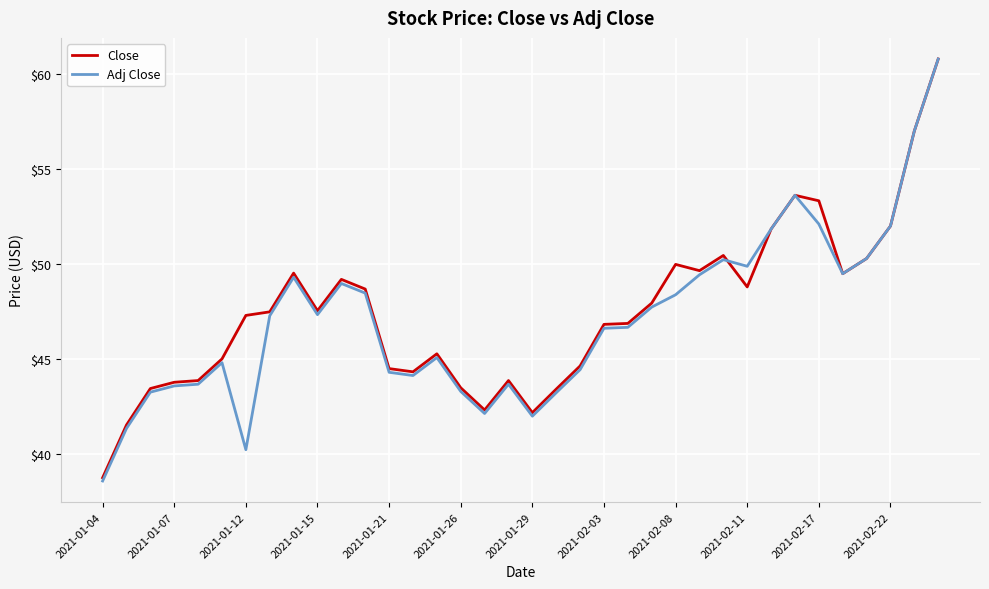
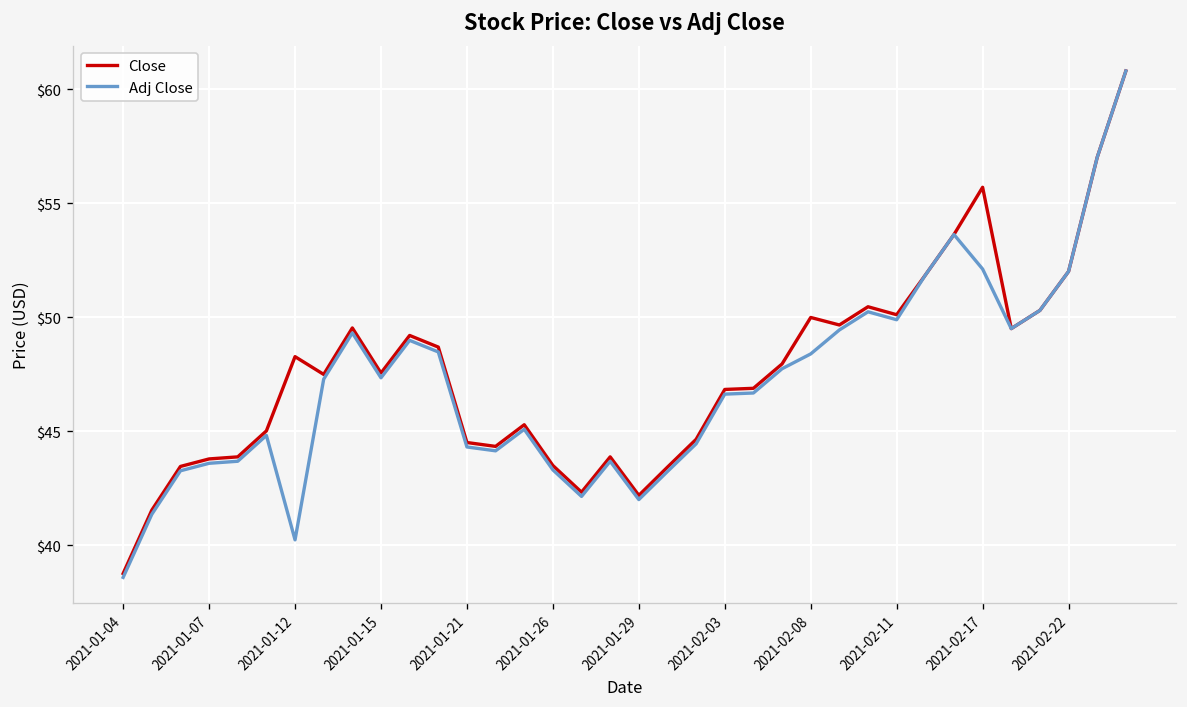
  {
    "Close": {
      "2021-01-04": "$38.8",
      "2021-01-07": "$43.8",
-     "2021-01-12": "$47.3",
+     "2021-01-12": "$48.3",
      "2021-01-15": "$47.5",
      "2021-01-21": "$44.5",
      "2021-01-26": "$43.5",
      "2021-01-29": "$42.2",
      "2021-02-03": "$46.8",
      "2021-02-08": "$50.0",
-     "2021-02-11": "$48.8",
-     "2021-02-17": "$53.3"
+     "2021-02-11": "$50.1",
+     "2021-02-17": "$55.7"
    },
    "Adj Close": {
      "2021-01-04": "$38.6",
      "2021-01-07": "$43.6",
      "2021-01-12": "$40.2",
      "2021-01-15": "$47.3",
      "2021-01-21": "$44.3",
      "2021-01-26": "$43.3",
      "2021-01-29": "$42.0",
      "2021-02-03": "$46.6",
      "2021-02-08": "$48.4",
      "2021-02-11": "$49.9",
      "2021-02-17": "$52.1"
    }
  }
